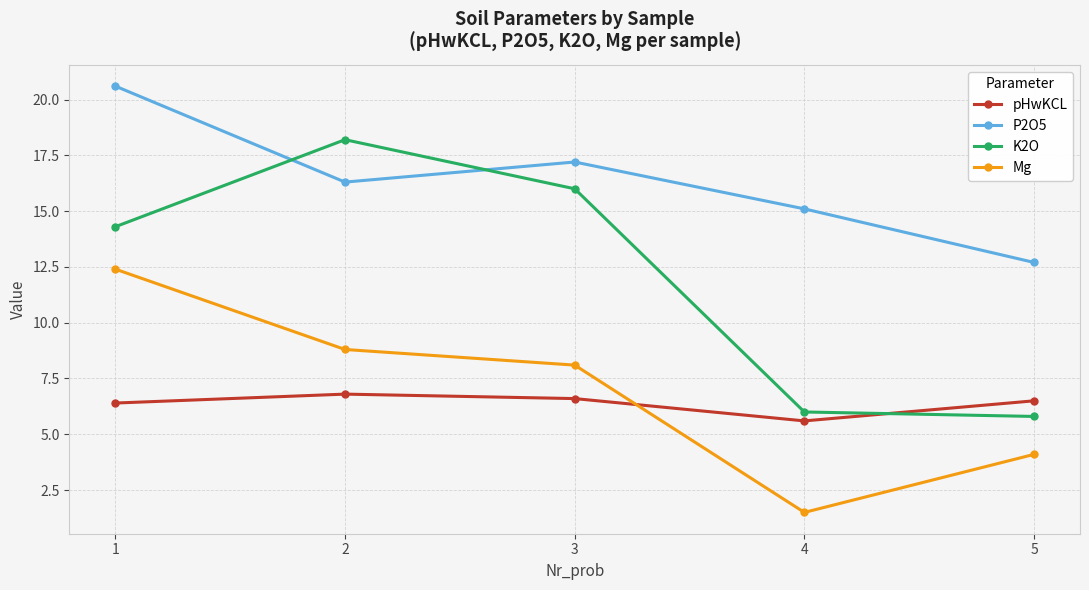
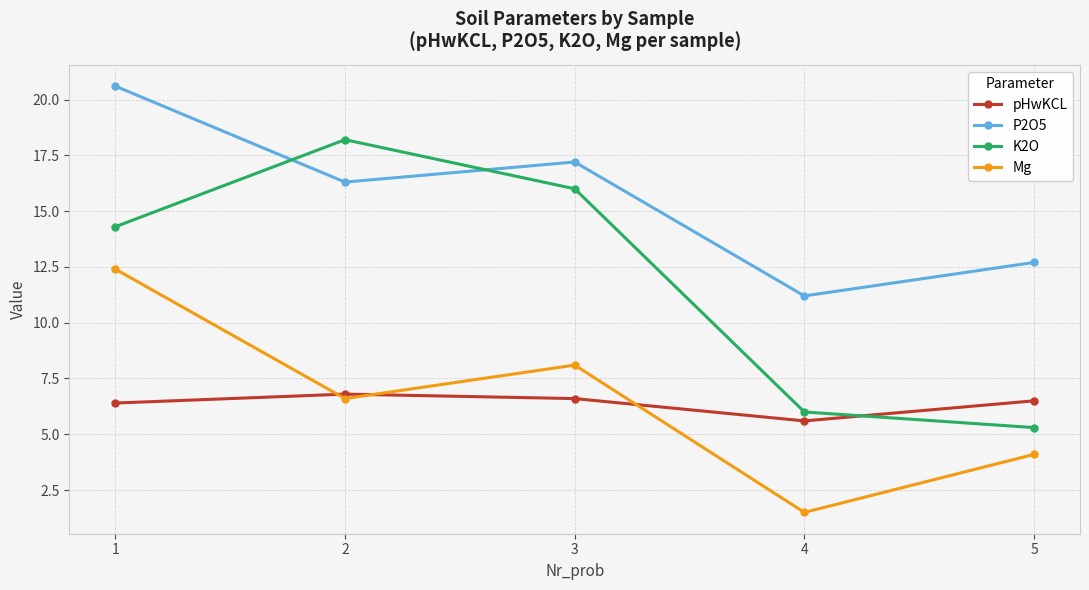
  {
    "pHwKCL": {
      "1": 6.4,
      "2": 6.8,
      "3": 6.6,
      "4": 5.6,
      "5": 6.5
    },
    "P2O5": {
      "1": 20.6,
      "2": 16.3,
      "3": 17.2,
-     "4": 15.1,
+     "4": 11.2,
      "5": 12.7
    },
    "K2O": {
      "1": 14.3,
      "2": 18.2,
      "3": 16.0,
      "4": 6.0,
-     "5": 5.8
+     "5": 5.3
    },
    "Mg": {
      "1": 12.4,
-     "2": 8.8,
+     "2": 6.6,
      "3": 8.1,
      "4": 1.5,
      "5": 4.1
    }
  }
